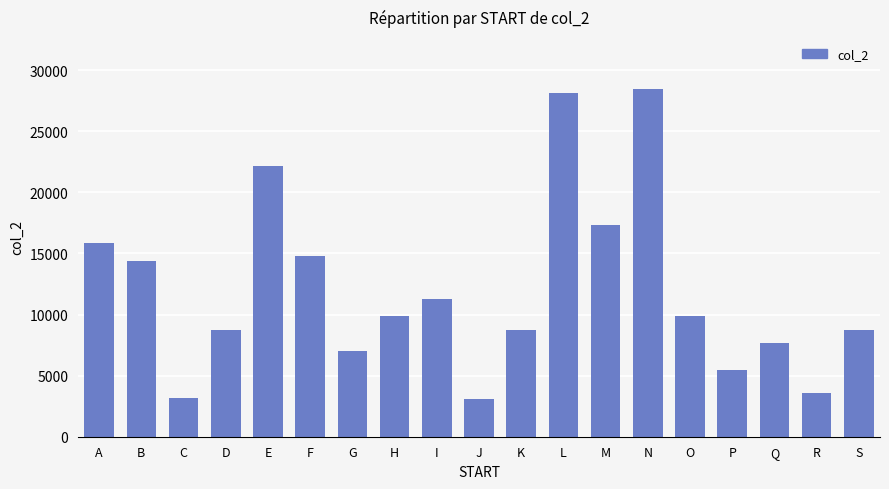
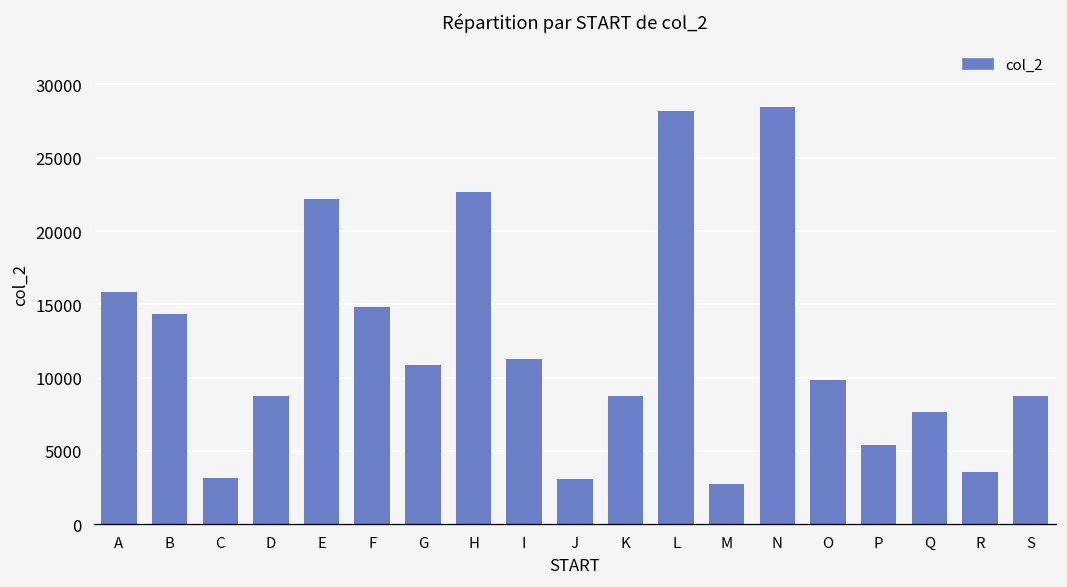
  {
    "A": 15900,
    "B": 14300,
    "C": 3100,
    "D": 8700,
    "E": 22200,
    "F": 14800,
-   "G": 7000,
-   "H": 9900,
+   "G": 10900,
+   "H": 22600,
    "I": 11200,
    "J": 3100,
    "K": 8800,
    "L": 28200,
-   "M": 17300,
+   "M": 2700,
    "N": 28500,
    "O": 9900,
    "P": 5400,
    "Q": 7700,
    "R": 3600,
    "S": 8800
  }
